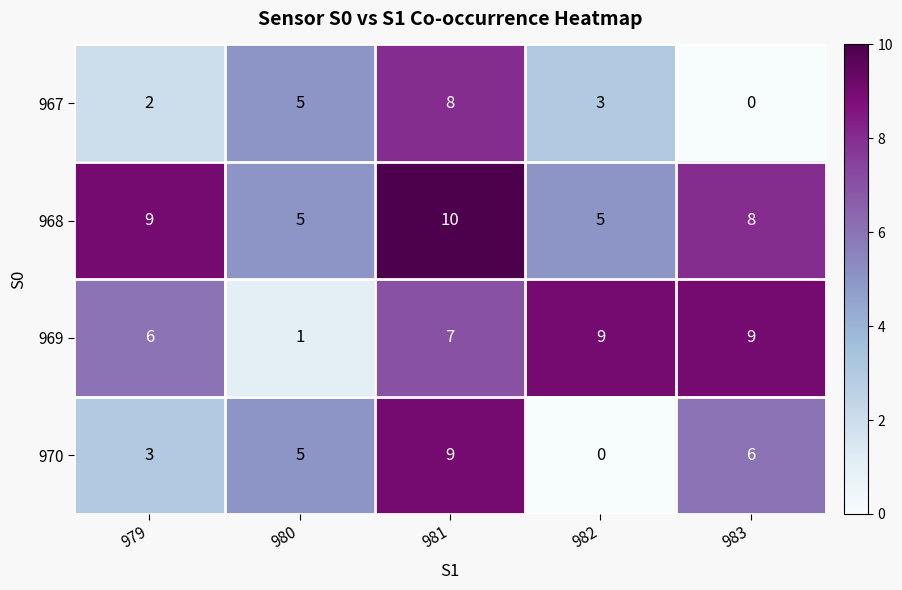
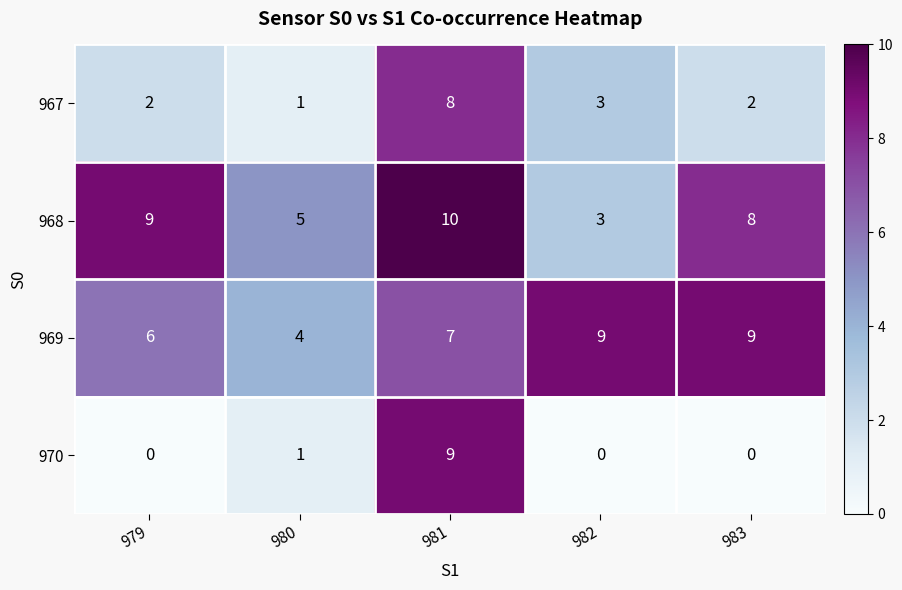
  {
    "967": {
      "979": 2,
-     "980": 5,
+     "980": 1,
      "981": 8,
      "982": 3,
-     "983": 0
+     "983": 2
    },
    "968": {
      "979": 9,
      "980": 5,
      "981": 10,
-     "982": 5,
+     "982": 3,
      "983": 8
    },
    "969": {
      "979": 6,
-     "980": 1,
+     "980": 4,
      "981": 7,
      "982": 9,
      "983": 9
    },
    "970": {
-     "979": 3,
-     "980": 5,
+     "979": 0,
+     "980": 1,
      "981": 9,
      "982": 0,
-     "983": 6
+     "983": 0
    }
  }
